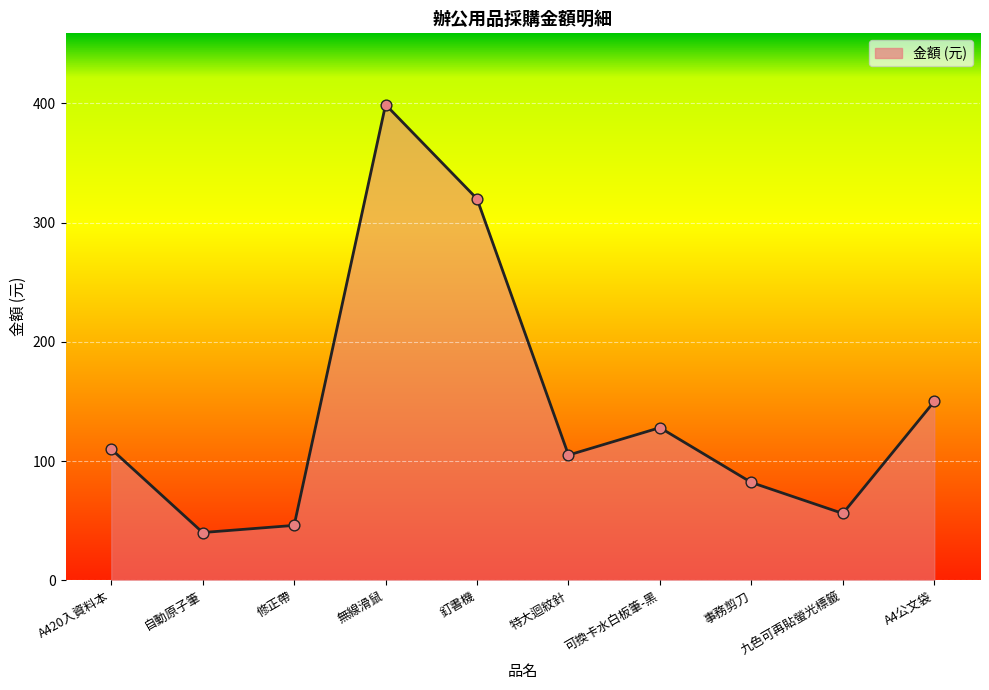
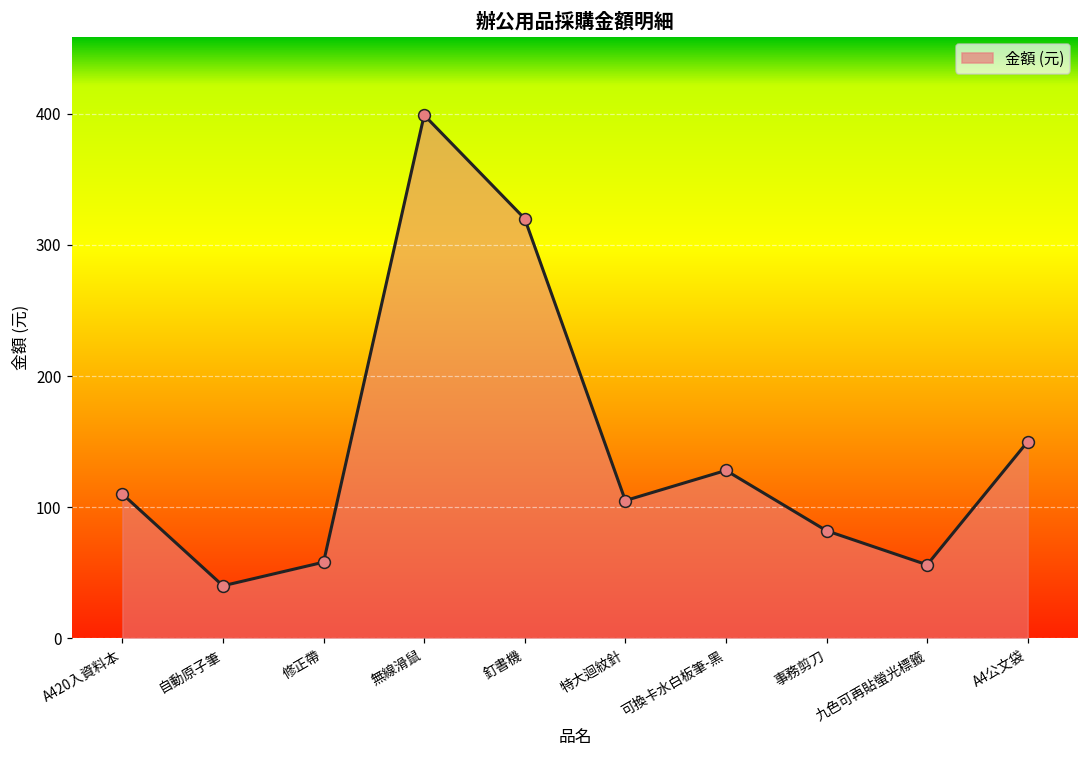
  {
    "A420入資料本": 110,
    "自動原子筆": 40,
-   "修正帶": 46,
+   "修正帶": 58,
    "無線滑鼠": 399,
    "釘書機": 320,
    "特大迴紋針": 105,
    "可換卡水白板筆-黑": 128,
    "事務剪刀": 82,
    "九色可再貼螢光標籤": 56,
    "A4公文袋": 150
  }
